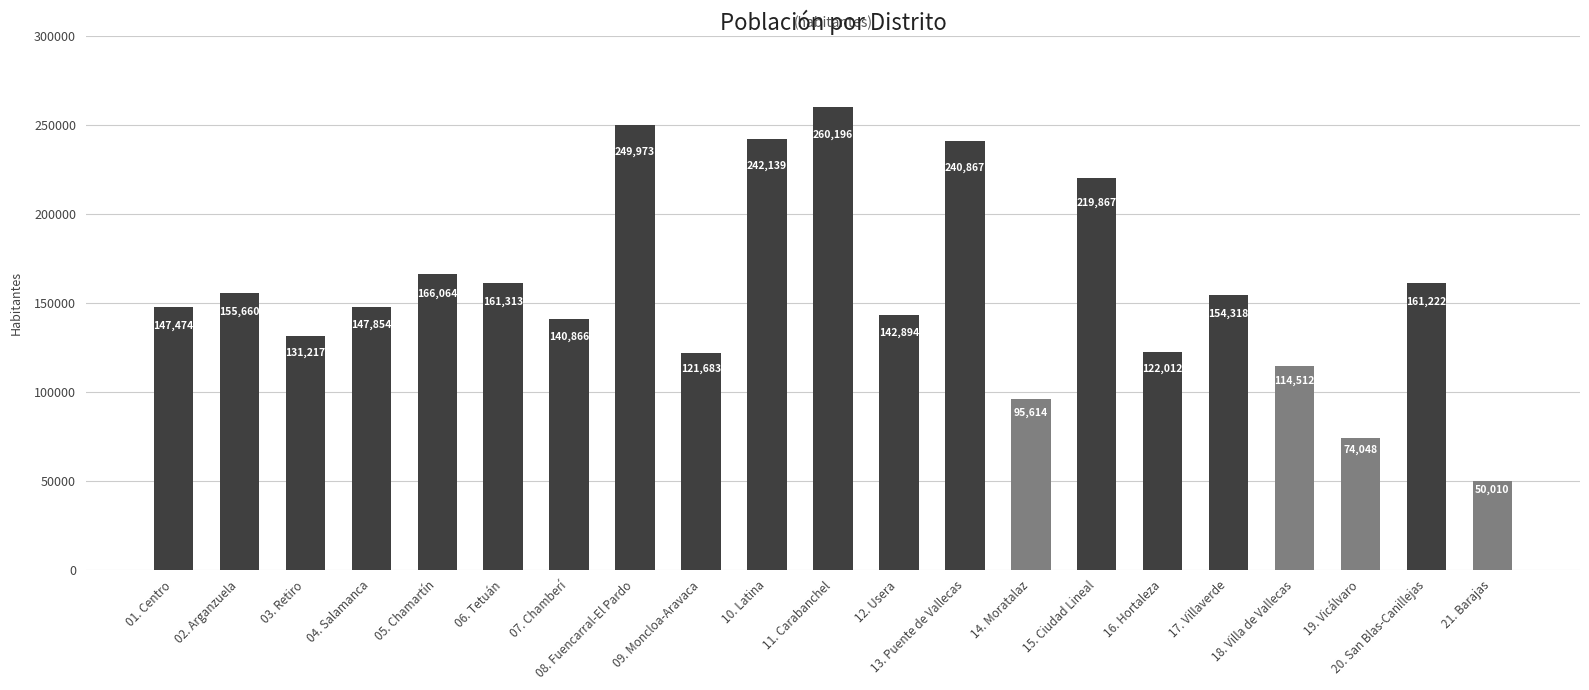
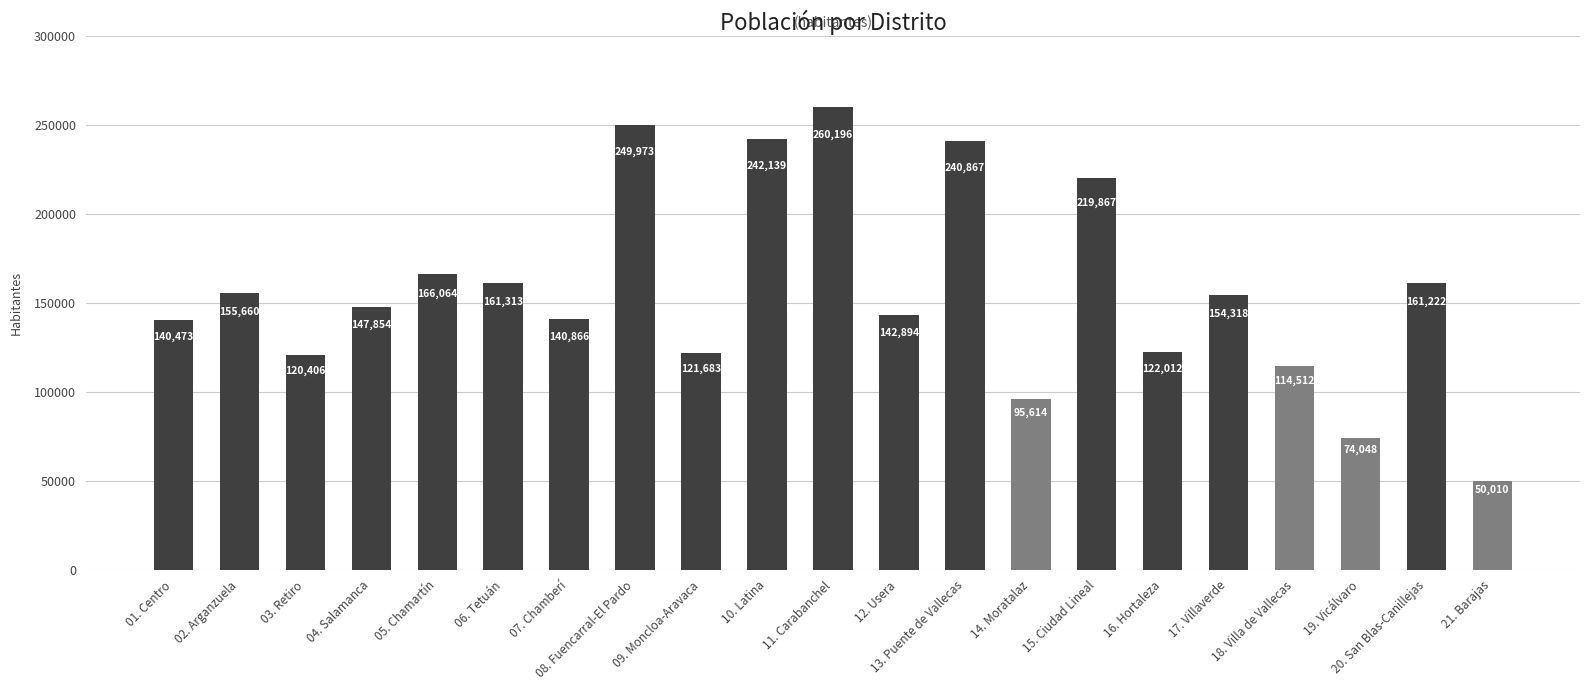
  {
-   "01. Centro": "147,474",
+   "01. Centro": "140,473",
    "02. Arganzuela": "155,660",
-   "03. Retiro": "131,217",
+   "03. Retiro": "120,406",
    "04. Salamanca": "147,854",
    "05. Chamartín": "166,064",
    "06. Tetuán": "161,313",
    "07. Chamberí": "140,866",
    "08. Fuencarral-El Pardo": "249,973",
    "09. Moncloa-Aravaca": "121,683",
    "10. Latina": "242,139",
    "11. Carabanchel": "260,196",
    "12. Usera": "142,894",
    "13. Puente de Vallecas": "240,867",
    "14. Moratalaz": "95,614",
    "15. Ciudad Lineal": "219,867",
    "16. Hortaleza": "122,012",
    "17. Villaverde": "154,318",
    "18. Villa de Vallecas": "114,512",
    "19. Vicálvaro": "74,048",
    "20. San Blas-Canillejas": "161,222",
    "21. Barajas": "50,010"
  }
